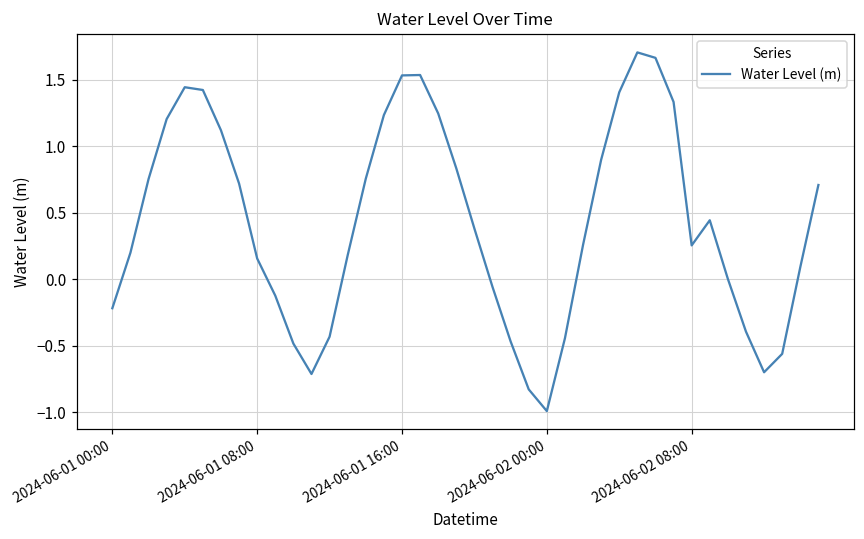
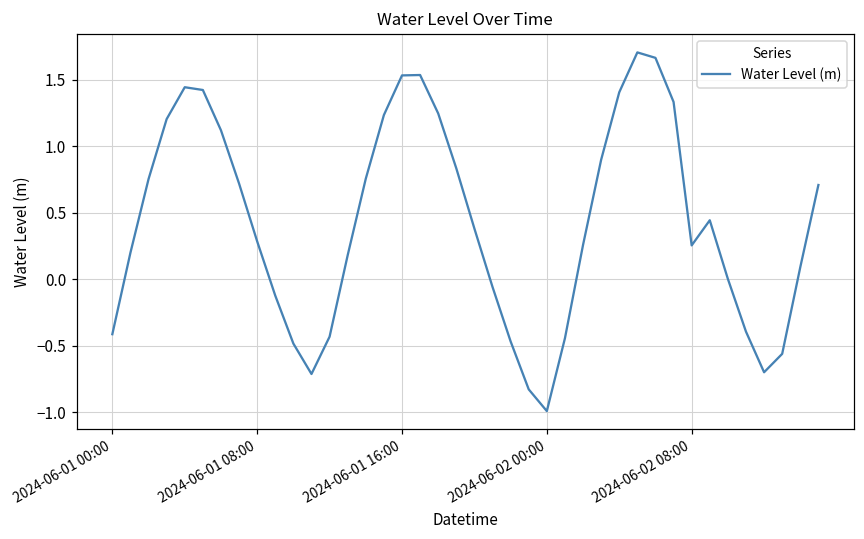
  {
-   "2024-06-01 00:00": -0.22,
-   "2024-06-01 08:00": 0.16,
+   "2024-06-01 00:00": -0.41,
+   "2024-06-01 08:00": 0.29,
    "2024-06-01 16:00": 1.53,
    "2024-06-02 00:00": -0.99,
    "2024-06-02 08:00": 0.26
  }
